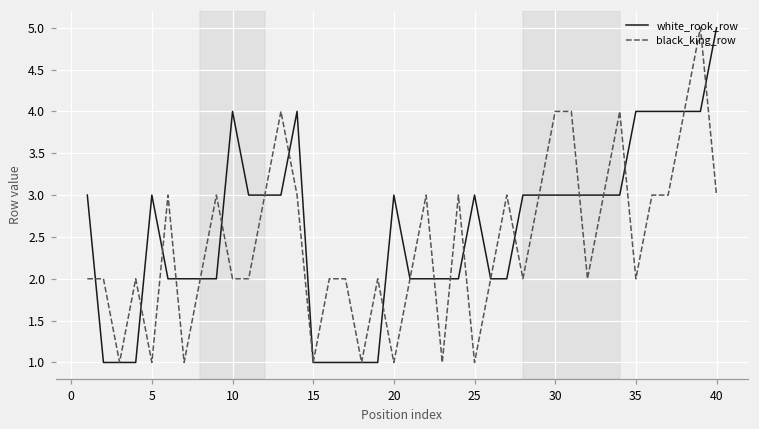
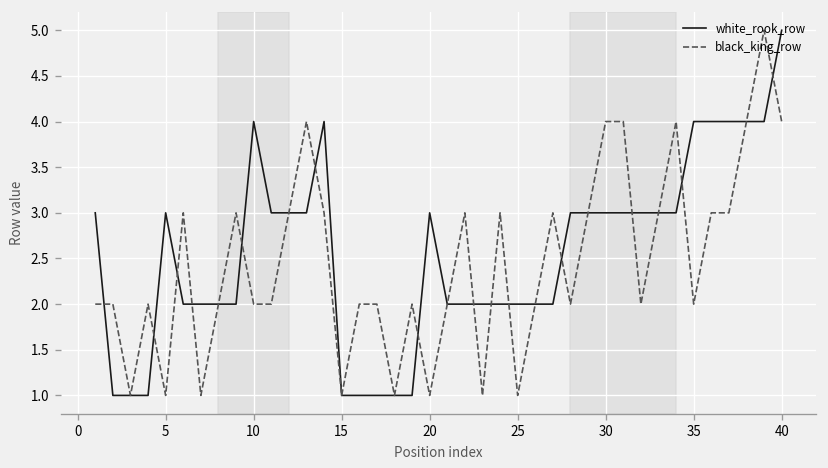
  {
    "white_rook_row": {
      "5": 3,
      "10": 4,
      "20": 3,
-     "25": 3,
+     "25": 2,
      "30": 3,
      "35": 4,
      "40": 5
    },
    "black_king_row": {
      "5": 1,
      "10": 2,
      "20": 1,
      "25": 1,
      "30": 4,
      "35": 2,
-     "40": 3
+     "40": 4
    }
  }
